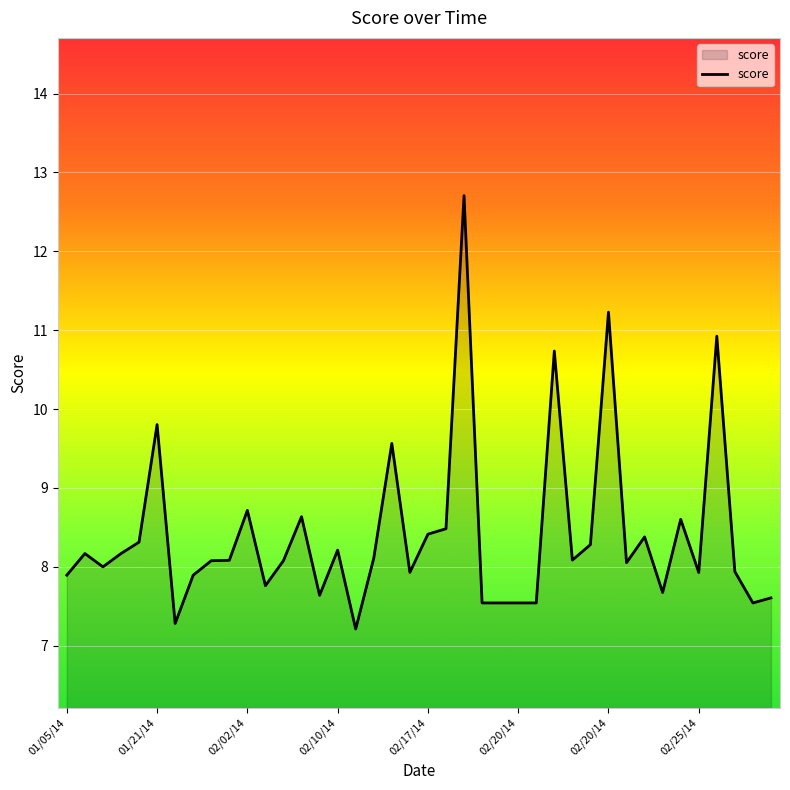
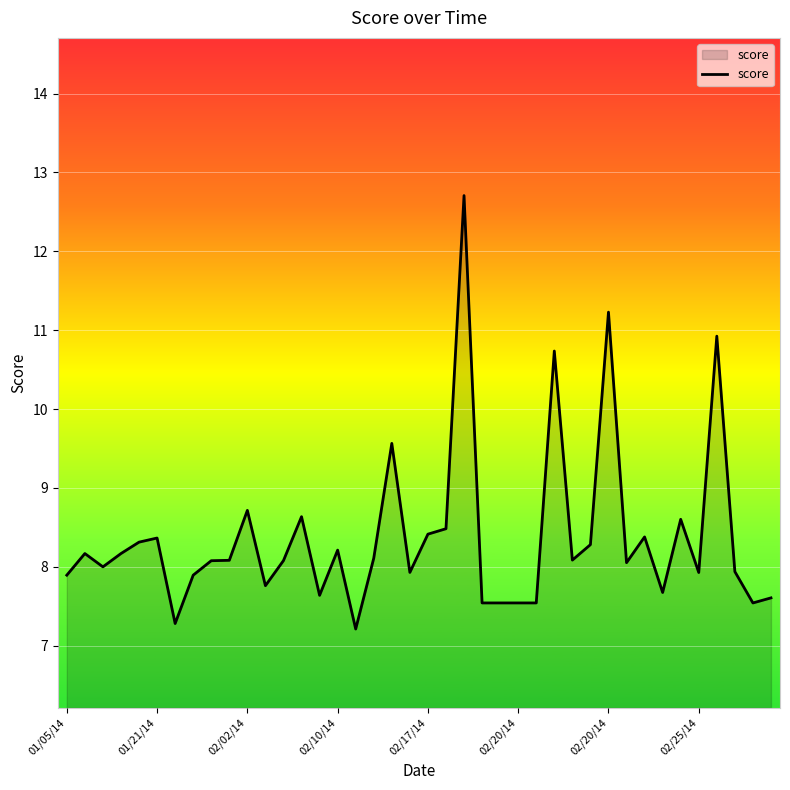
  {
    "01/05/14": 7.9,
-   "01/21/14": 9.8,
+   "01/21/14": 8.4,
    "02/02/14": 8.7
  }
